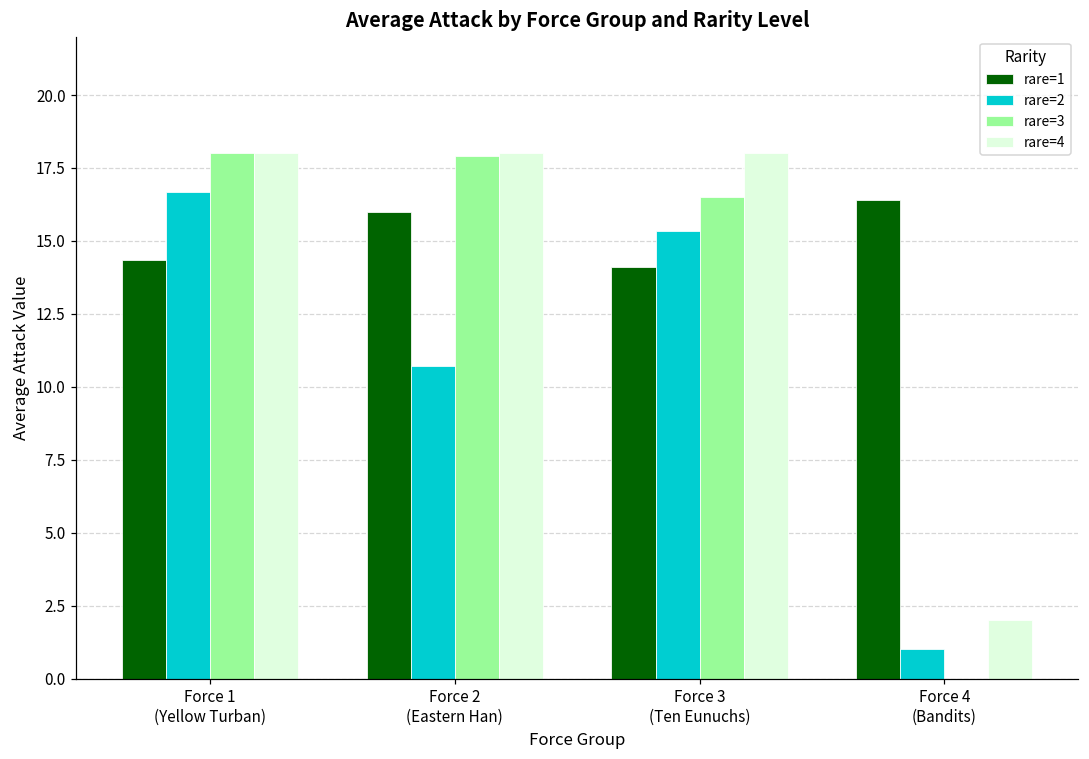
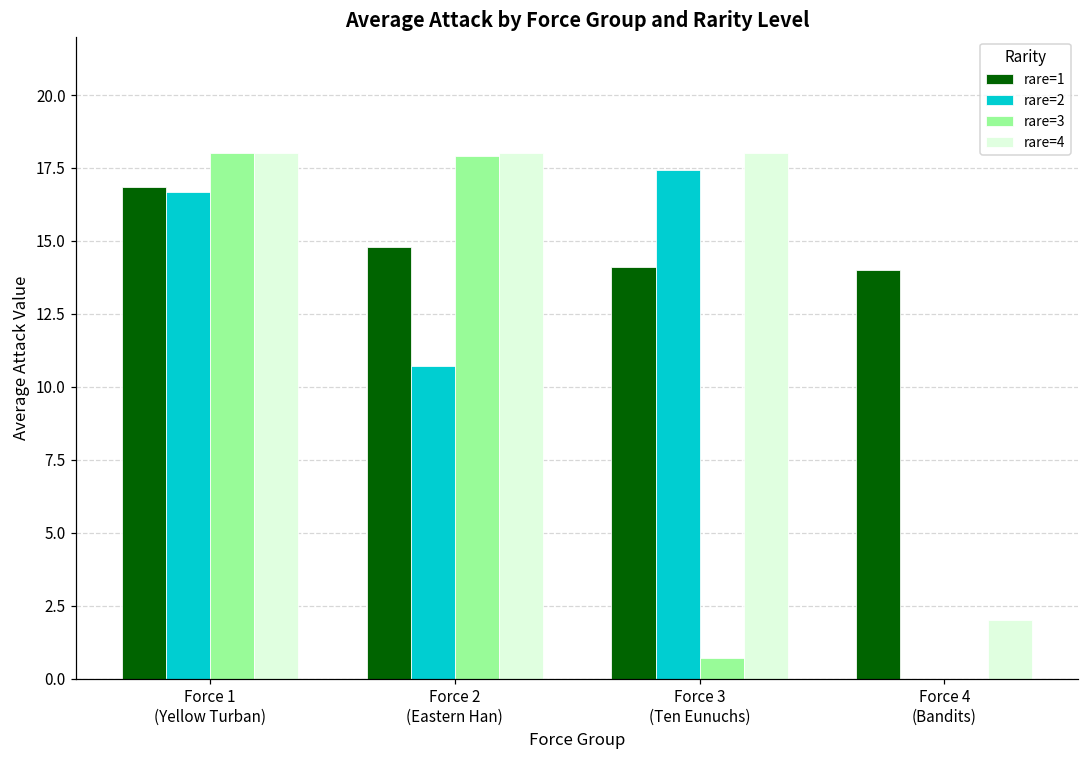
  {
    "rare=1": {
-     "Force 1 (Yellow Turban)": 14.3,
-     "Force 2 (Eastern Han)": 16.0,
+     "Force 1 (Yellow Turban)": 16.8,
+     "Force 2 (Eastern Han)": 14.8,
      "Force 3 (Ten Eunuchs)": 14.1,
-     "Force 4 (Bandits)": 16.4
+     "Force 4 (Bandits)": 14.0
    },
    "rare=2": {
      "Force 1 (Yellow Turban)": 16.7,
      "Force 2 (Eastern Han)": 10.7,
-     "Force 3 (Ten Eunuchs)": 15.3,
-     "Force 4 (Bandits)": 1
+     "Force 3 (Ten Eunuchs)": 17.4,
+     "Force 4 (Bandits)": 0
    },
    "rare=3": {
      "Force 1 (Yellow Turban)": 18.0,
      "Force 2 (Eastern Han)": 17.9,
-     "Force 3 (Ten Eunuchs)": 16.5,
+     "Force 3 (Ten Eunuchs)": 0.7,
      "Force 4 (Bandits)": 0.0
    },
    "rare=4": {
      "Force 1 (Yellow Turban)": 18.0,
      "Force 2 (Eastern Han)": 18.0,
      "Force 3 (Ten Eunuchs)": 18.0,
      "Force 4 (Bandits)": 2.0
    }
  }
